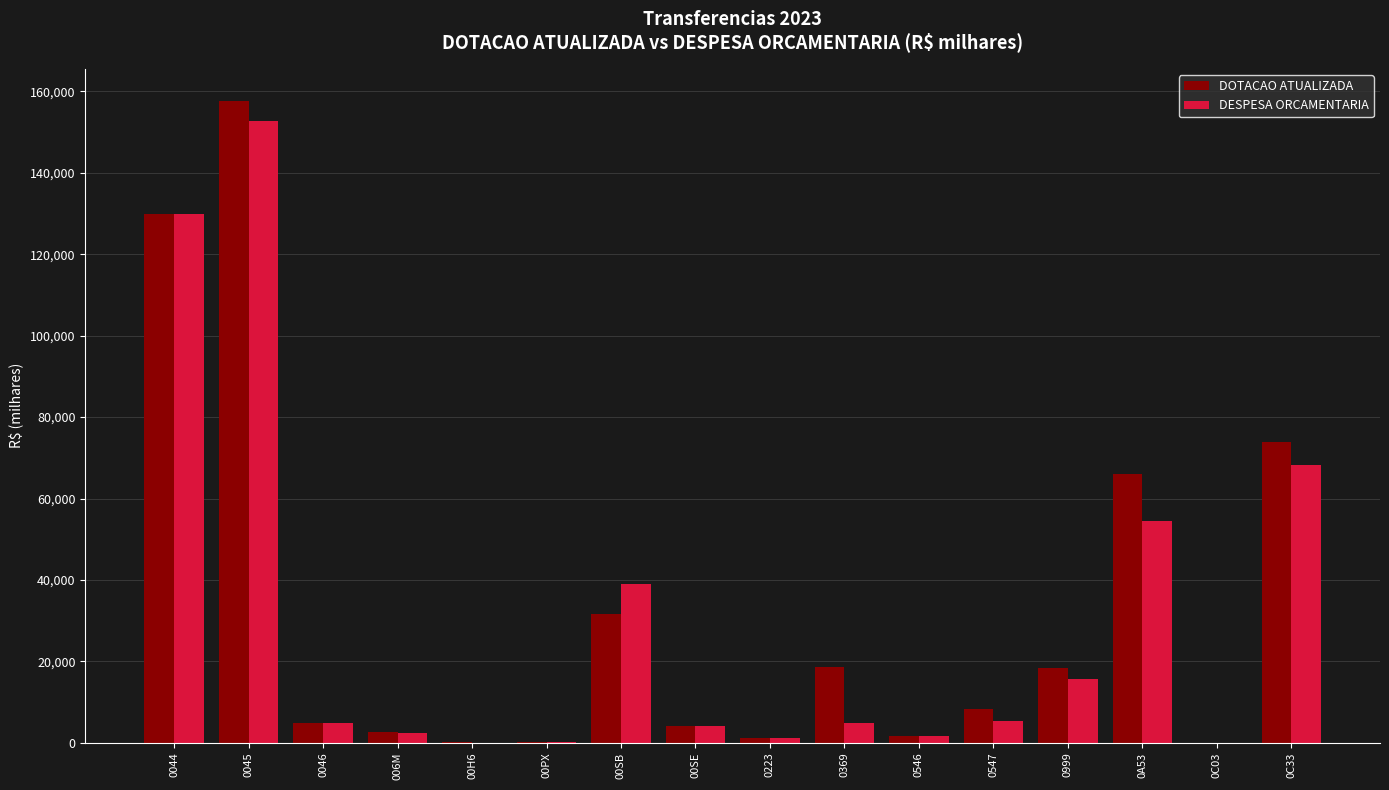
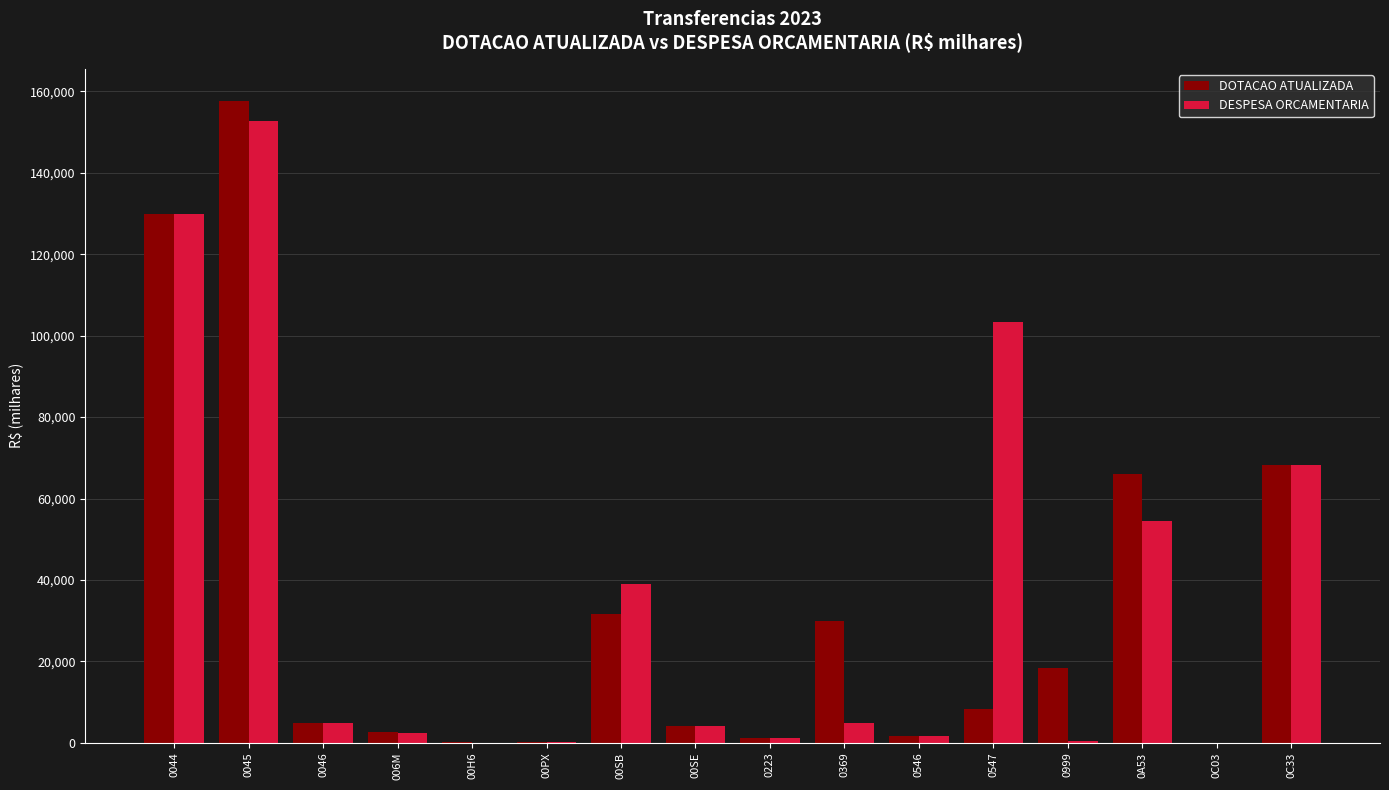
  {
    "DOTACAO ATUALIZADA": {
      "0044": "130,000",
      "0045": "158,000",
      "0046": "5,000",
      "006M": "3,000",
      "00SB": "32,000",
      "00SE": "4,000",
      "0223": "1,000",
-     "0369": "19,000",
+     "0369": "30,000",
      "0546": "2,000",
      "0547": "8,000",
      "0999": "18,000",
      "0A53": "66,000",
-     "0C33": "74,000"
+     "0C33": "68,000"
    },
    "DESPESA ORCAMENTARIA": {
      "0044": "130,000",
      "0045": "153,000",
      "0046": "5,000",
      "006M": "2,000",
      "00SB": "39,000",
      "00SE": "4,000",
      "0223": "1,000",
      "0369": "5,000",
      "0546": "2,000",
-     "0547": "5,000",
-     "0999": "16,000",
+     "0547": "103,000",
+     "0999": "0",
      "0A53": "55,000",
      "0C33": "68,000"
    }
  }
